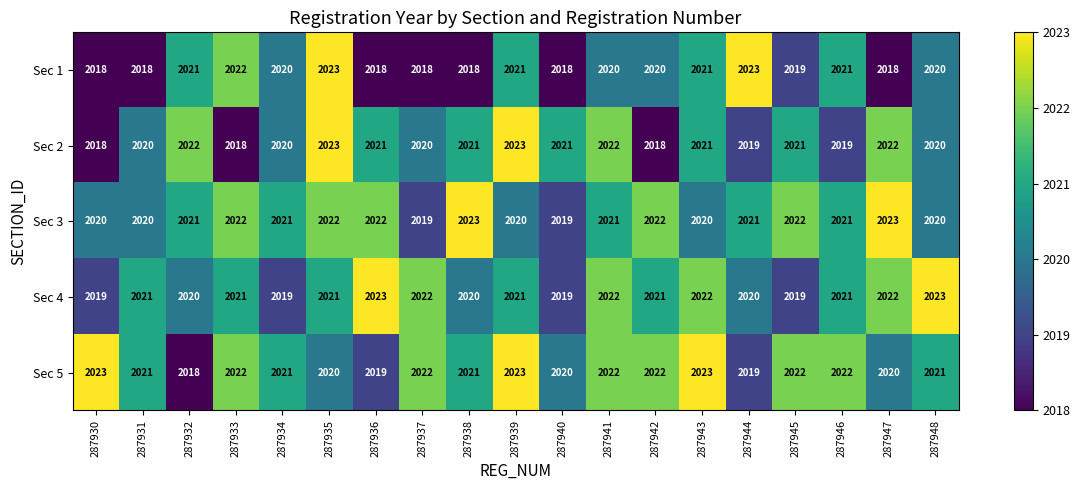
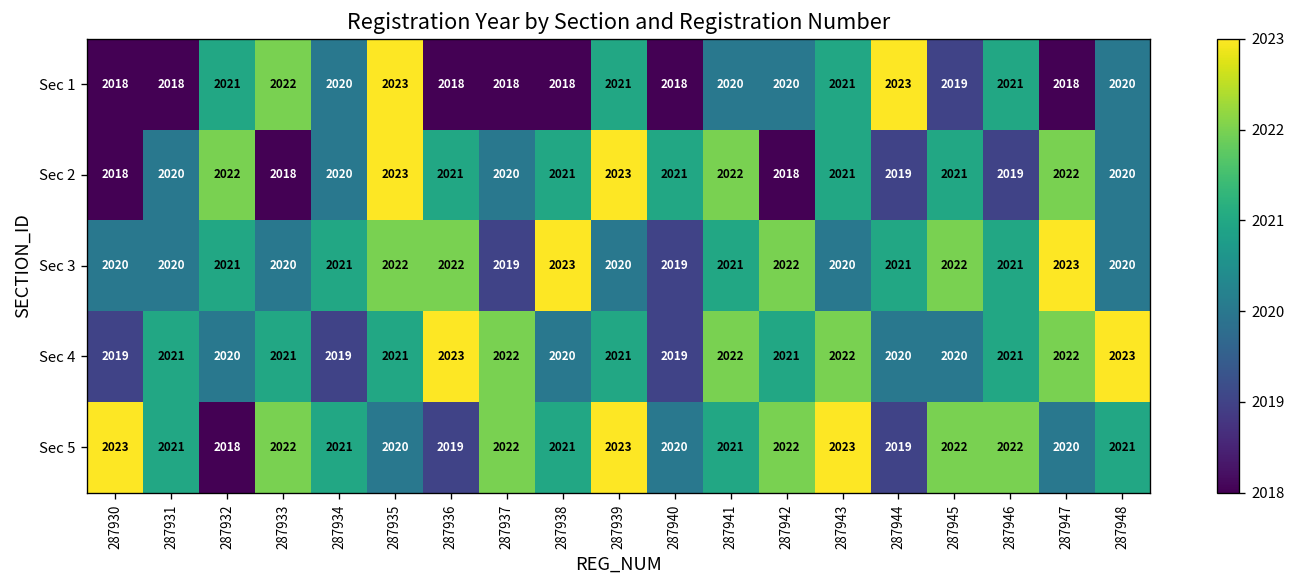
  {
    "Sec 1": {
      "287930": 2018,
      "287931": 2018,
      "287932": 2021,
      "287933": 2022,
      "287934": 2020,
      "287935": 2023,
      "287936": 2018,
      "287937": 2018,
      "287938": 2018,
      "287939": 2021,
      "287940": 2018,
      "287941": 2020,
      "287942": 2020,
      "287943": 2021,
      "287944": 2023,
      "287945": 2019,
      "287946": 2021,
      "287947": 2018,
      "287948": 2020
    },
    "Sec 2": {
      "287930": 2018,
      "287931": 2020,
      "287932": 2022,
      "287933": 2018,
      "287934": 2020,
      "287935": 2023,
      "287936": 2021,
      "287937": 2020,
      "287938": 2021,
      "287939": 2023,
      "287940": 2021,
      "287941": 2022,
      "287942": 2018,
      "287943": 2021,
      "287944": 2019,
      "287945": 2021,
      "287946": 2019,
      "287947": 2022,
      "287948": 2020
    },
    "Sec 3": {
      "287930": 2020,
      "287931": 2020,
      "287932": 2021,
-     "287933": 2022,
+     "287933": 2020,
      "287934": 2021,
      "287935": 2022,
      "287936": 2022,
      "287937": 2019,
      "287938": 2023,
      "287939": 2020,
      "287940": 2019,
      "287941": 2021,
      "287942": 2022,
      "287943": 2020,
      "287944": 2021,
      "287945": 2022,
      "287946": 2021,
      "287947": 2023,
      "287948": 2020
    },
    "Sec 4": {
      "287930": 2019,
      "287931": 2021,
      "287932": 2020,
      "287933": 2021,
      "287934": 2019,
      "287935": 2021,
      "287936": 2023,
      "287937": 2022,
      "287938": 2020,
      "287939": 2021,
      "287940": 2019,
      "287941": 2022,
      "287942": 2021,
      "287943": 2022,
      "287944": 2020,
-     "287945": 2019,
+     "287945": 2020,
      "287946": 2021,
      "287947": 2022,
      "287948": 2023
    },
    "Sec 5": {
      "287930": 2023,
      "287931": 2021,
      "287932": 2018,
      "287933": 2022,
      "287934": 2021,
      "287935": 2020,
      "287936": 2019,
      "287937": 2022,
      "287938": 2021,
      "287939": 2023,
      "287940": 2020,
-     "287941": 2022,
+     "287941": 2021,
      "287942": 2022,
      "287943": 2023,
      "287944": 2019,
      "287945": 2022,
      "287946": 2022,
      "287947": 2020,
      "287948": 2021
    }
  }
